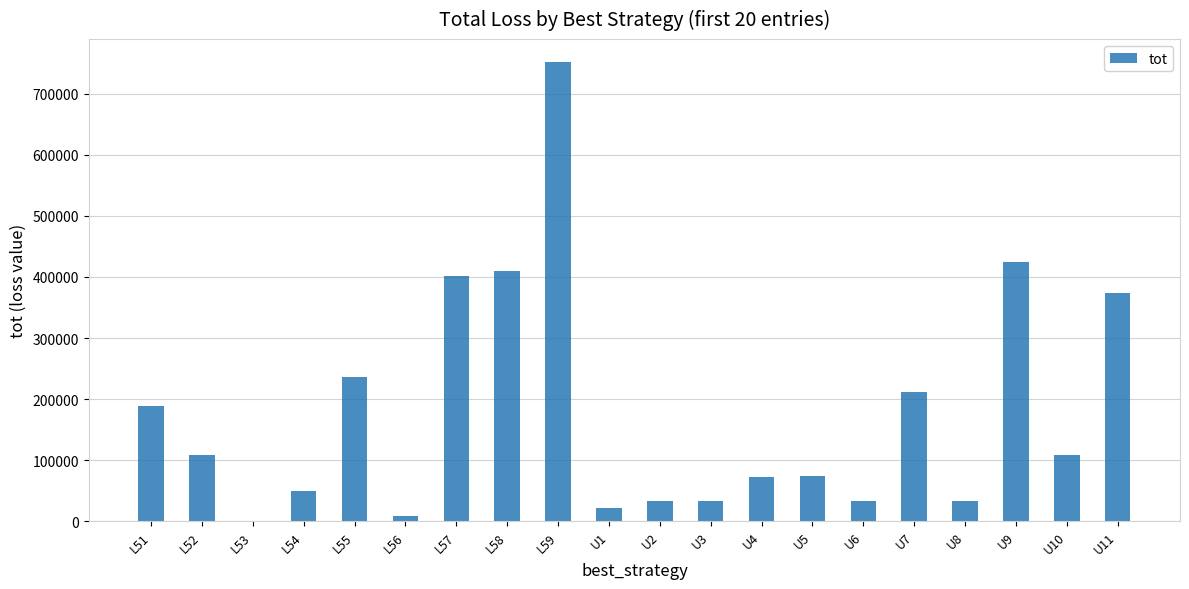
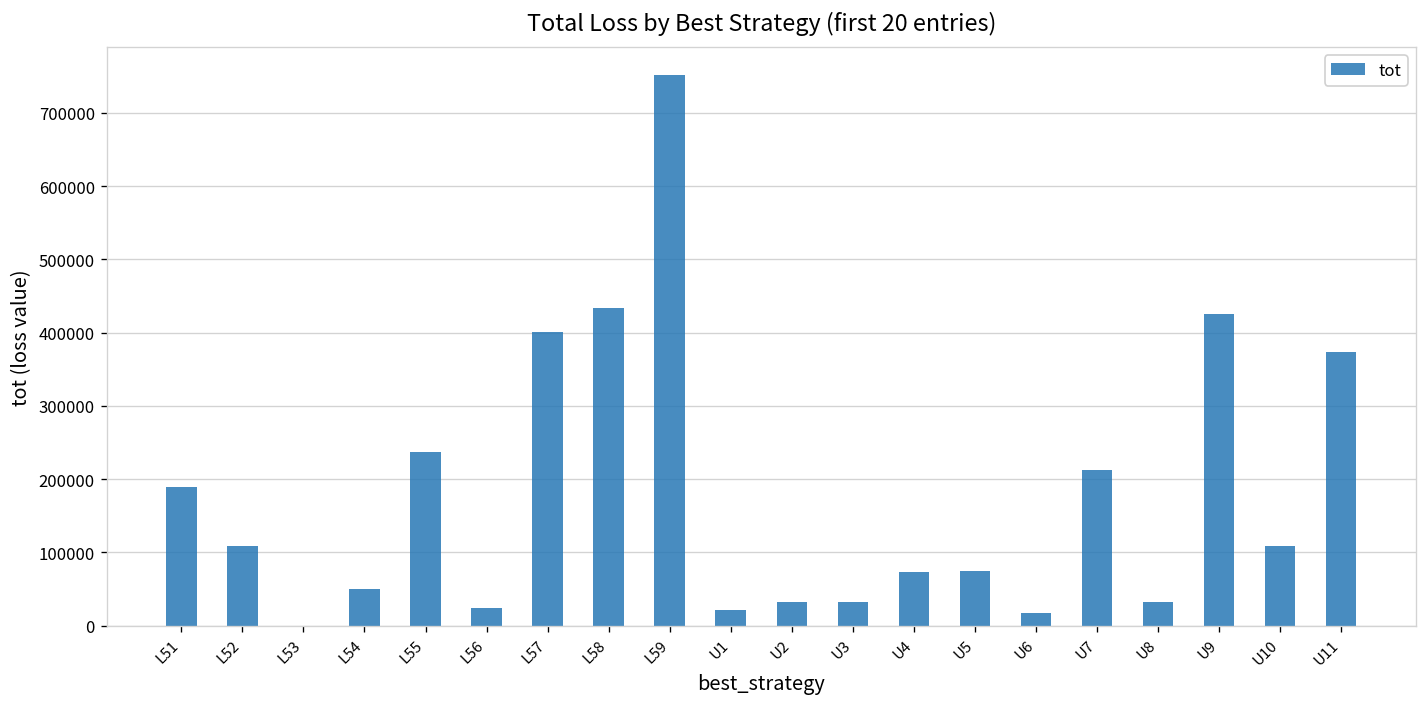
  {
    "L51": 190000,
    "L52": 110000,
    "L53": 0,
    "L54": 50000,
    "L55": 240000,
-   "L56": 10000,
+   "L56": 20000,
    "L57": 400000,
-   "L58": 410000,
+   "L58": 430000,
    "L59": 750000,
    "U1": 20000,
    "U2": 30000,
    "U3": 30000,
    "U4": 70000,
    "U5": 70000,
-   "U6": 30000,
+   "U6": 20000,
    "U7": 210000,
    "U8": 30000,
    "U9": 420000,
    "U10": 110000,
    "U11": 370000
  }
